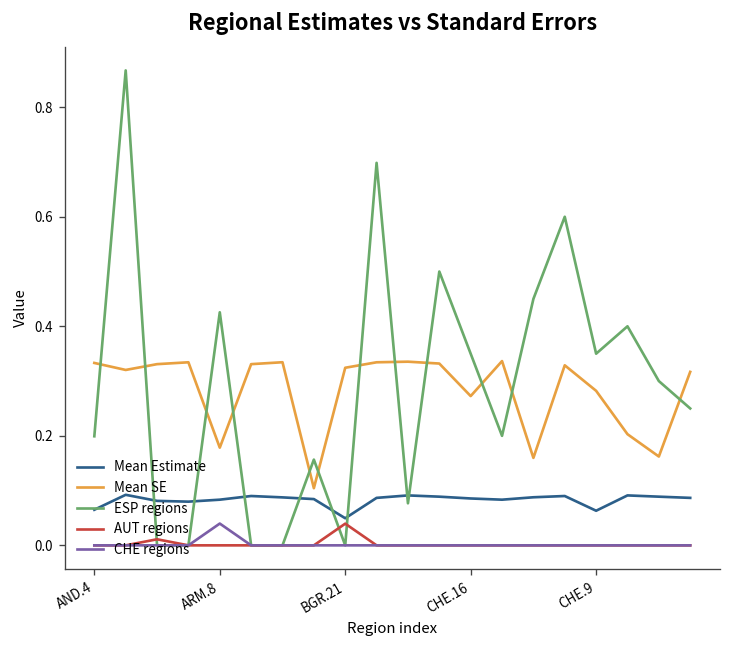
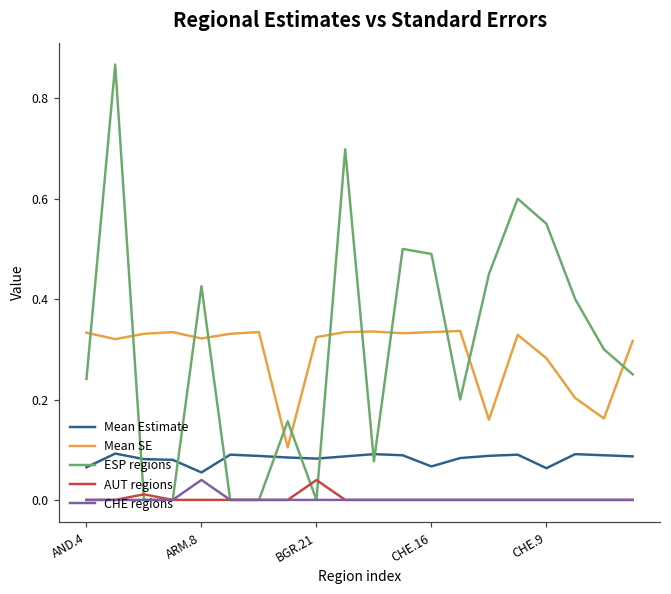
  {
    "Mean Estimate": {
      "AND.4": 0.07,
-     "ARM.8": 0.08,
-     "BGR.21": 0.05,
-     "CHE.16": 0.09,
+     "ARM.8": 0.05,
+     "BGR.21": 0.08,
+     "CHE.16": 0.07,
      "CHE.9": 0.06
    },
    "Mean SE": {
      "AND.4": 0.33,
-     "ARM.8": 0.18,
+     "ARM.8": 0.32,
      "BGR.21": 0.32,
-     "CHE.16": 0.27,
+     "CHE.16": 0.33,
      "CHE.9": 0.28
    },
    "ESP regions": {
-     "AND.4": 0.20,
+     "AND.4": 0.24,
      "ARM.8": 0.43,
-     "CHE.16": 0.35,
-     "CHE.9": 0.35
+     "CHE.16": 0.49,
+     "CHE.9": 0.55
    },
    "AUT regions": {
      "ARM.8": 0.00,
      "BGR.21": 0.04
    },
    "CHE regions": {
      "ARM.8": 0.04
    }
  }
